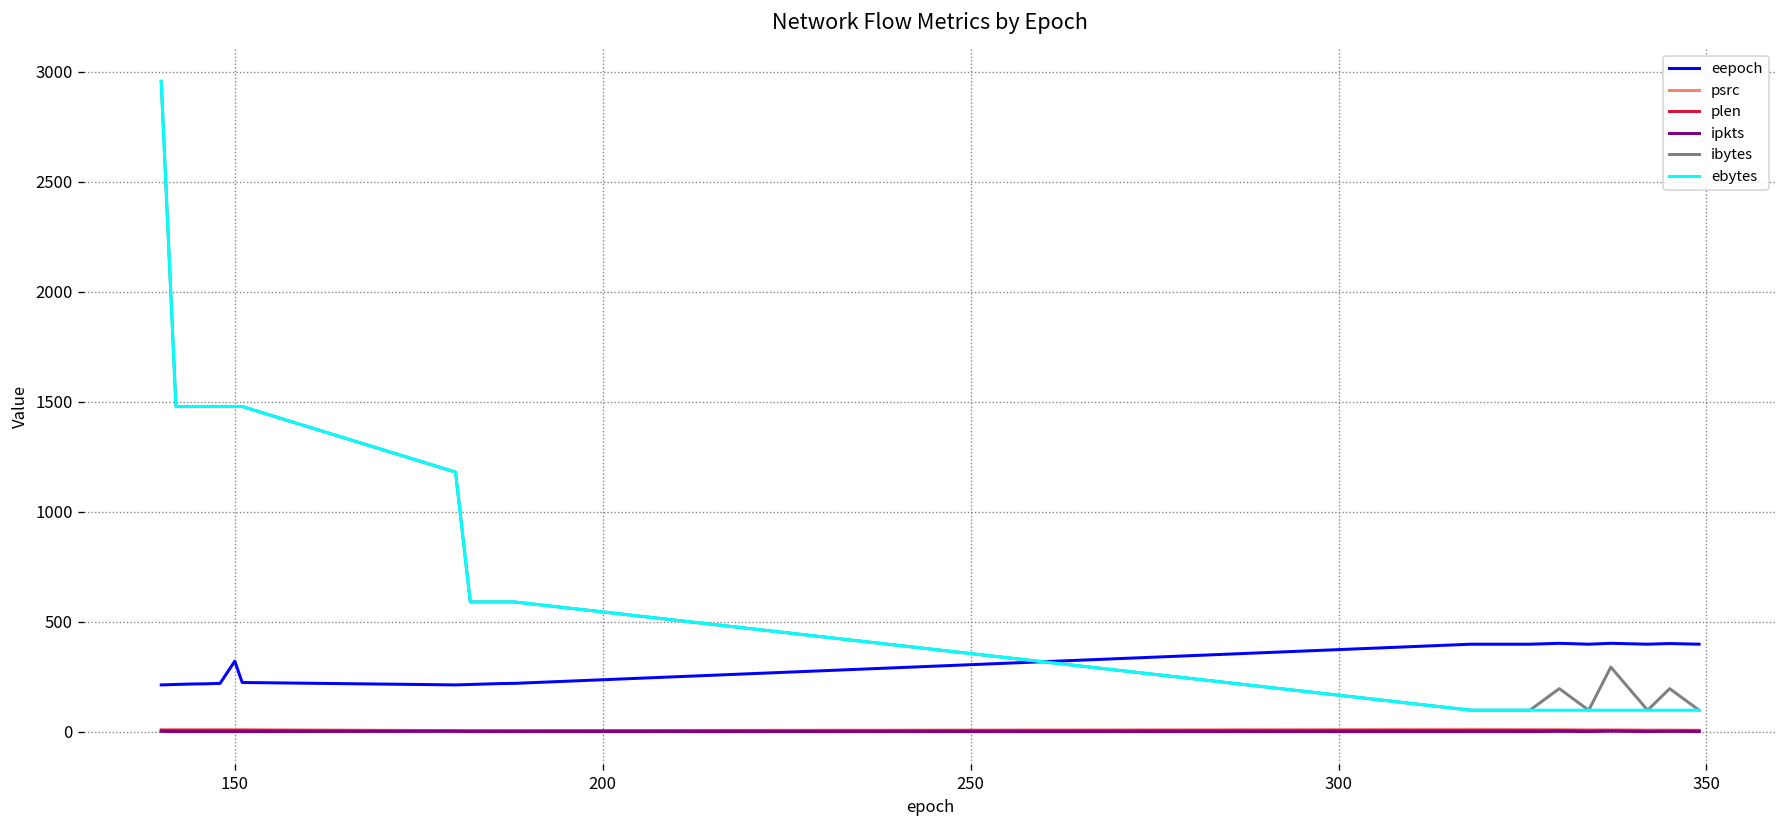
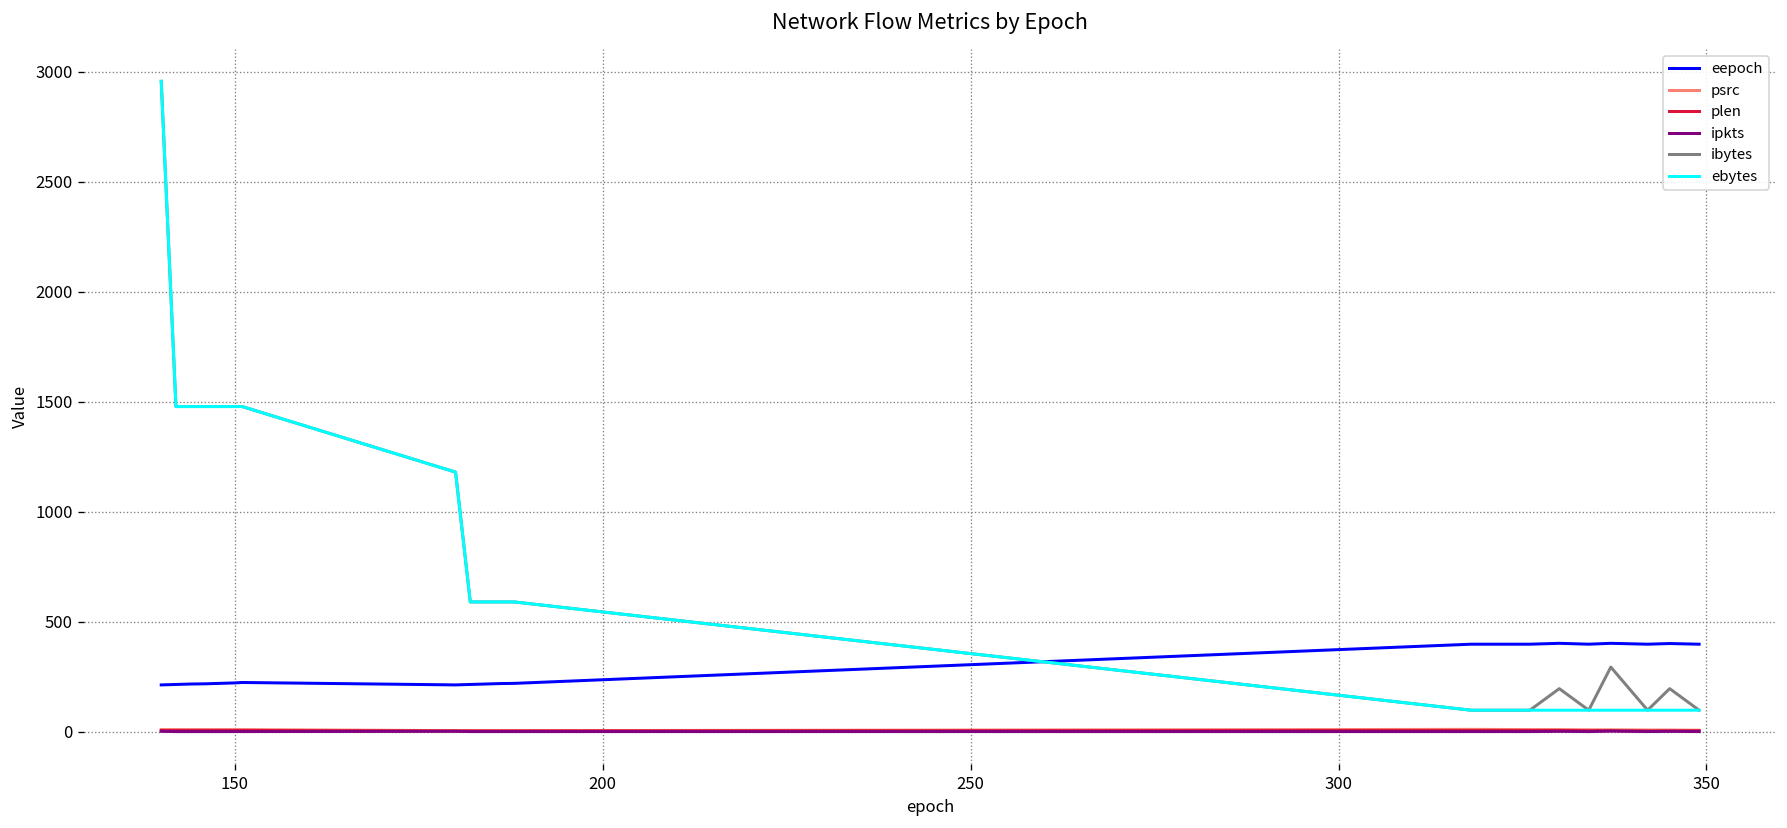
  {
    "eepoch": {
-     "150": 320
+     "150": 220
    }
  }
